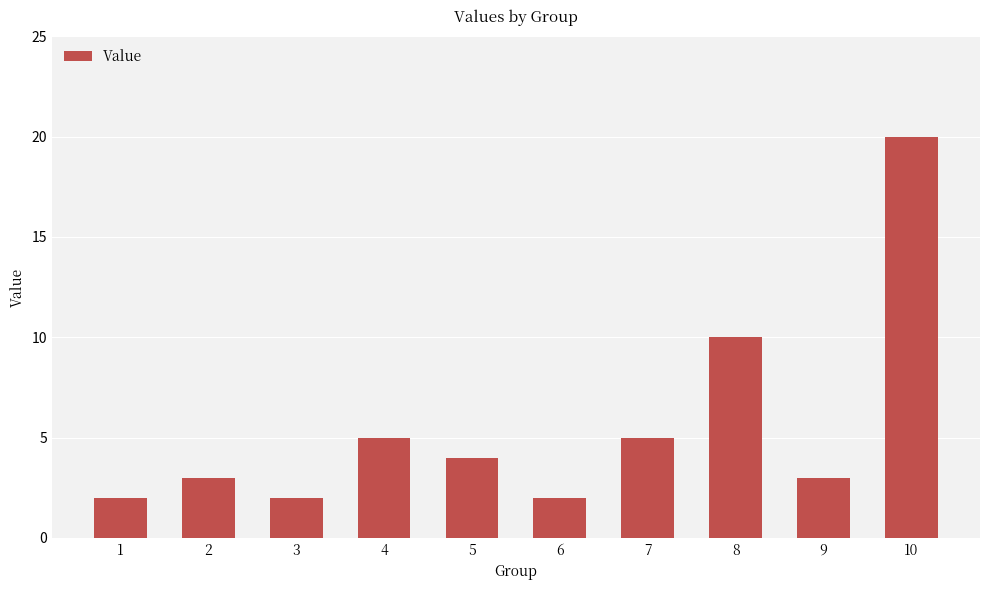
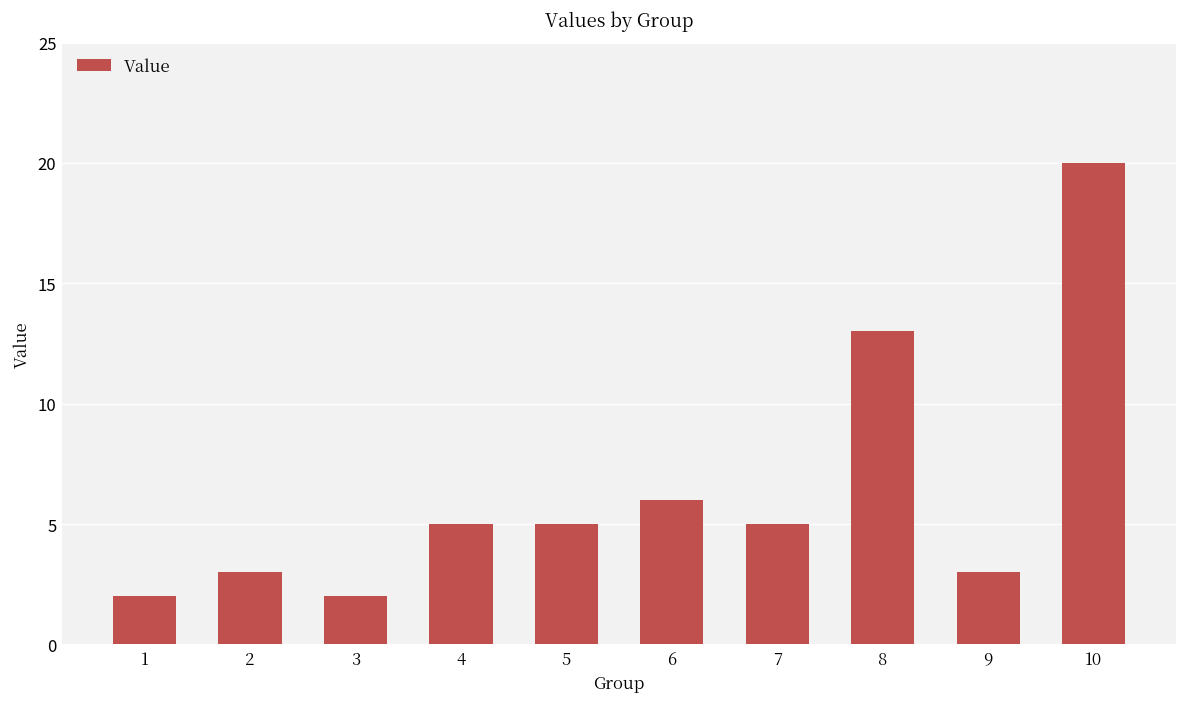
  {
    "1": 2,
    "2": 3,
    "3": 2,
    "4": 5,
-   "5": 4,
-   "6": 2,
+   "5": 5,
+   "6": 6,
    "7": 5,
-   "8": 10,
+   "8": 13,
    "9": 3,
    "10": 20
  }
